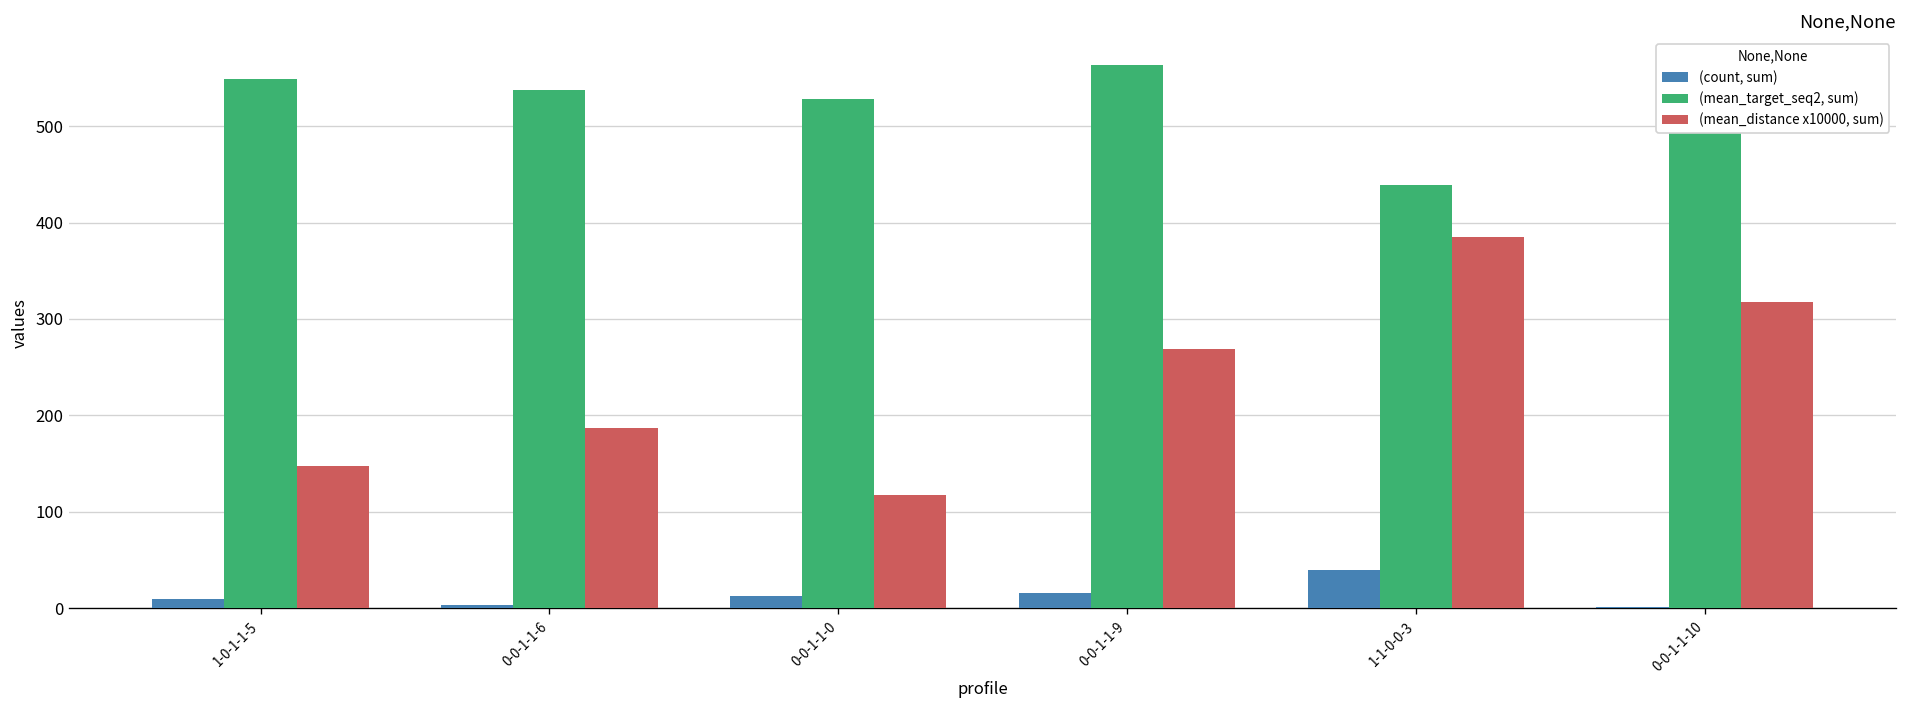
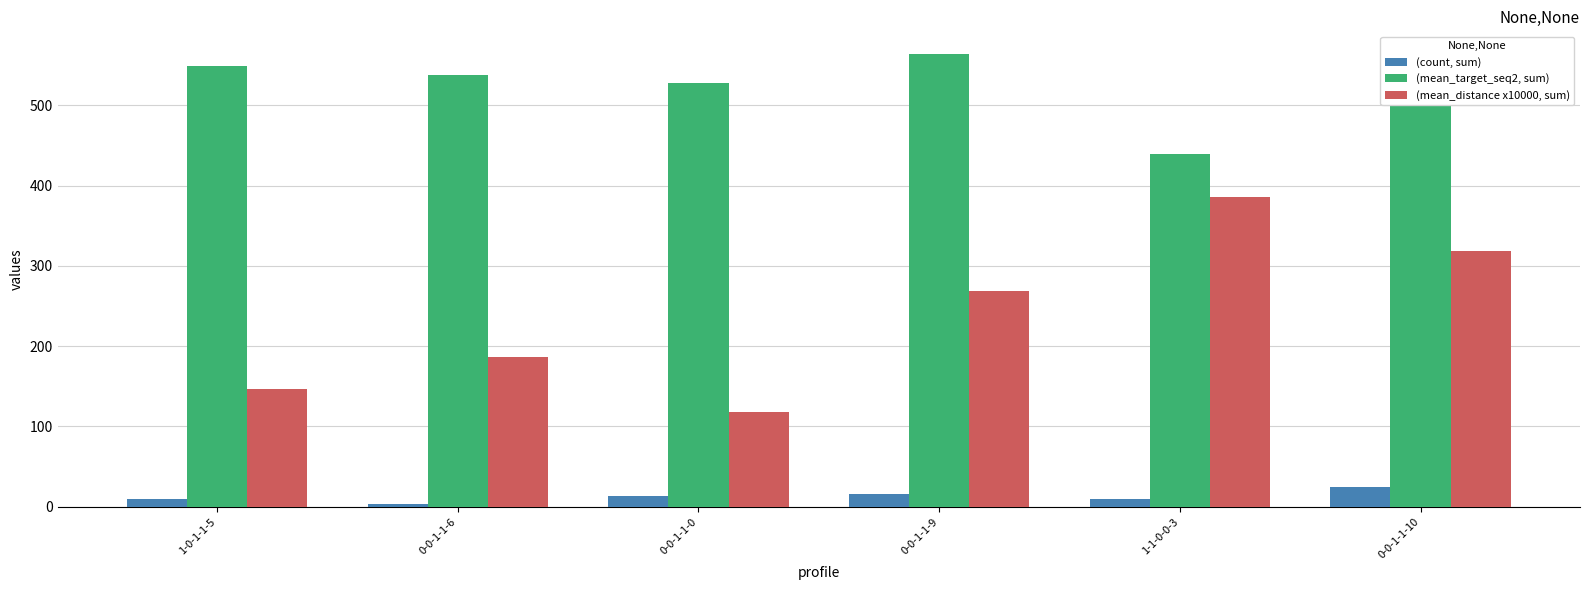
  {
    "(count, sum)": {
      "1-0-1-1-5": 10,
      "0-0-1-1-0": 10,
      "0-0-1-1-9": 20,
-     "1-1-0-0-3": 40,
-     "0-0-1-1-10": 0
+     "1-1-0-0-3": 10,
+     "0-0-1-1-10": 30
    },
    "(mean_target_seq2, sum)": {
      "1-0-1-1-5": 550,
      "0-0-1-1-6": 540,
      "0-0-1-1-0": 530,
      "0-0-1-1-9": 560,
      "1-1-0-0-3": 440
    },
    "(mean_distance x10000, sum)": {
      "1-0-1-1-5": 150,
      "0-0-1-1-6": 190,
      "0-0-1-1-0": 120,
      "0-0-1-1-9": 270,
      "1-1-0-0-3": 390,
      "0-0-1-1-10": 320
    }
  }
